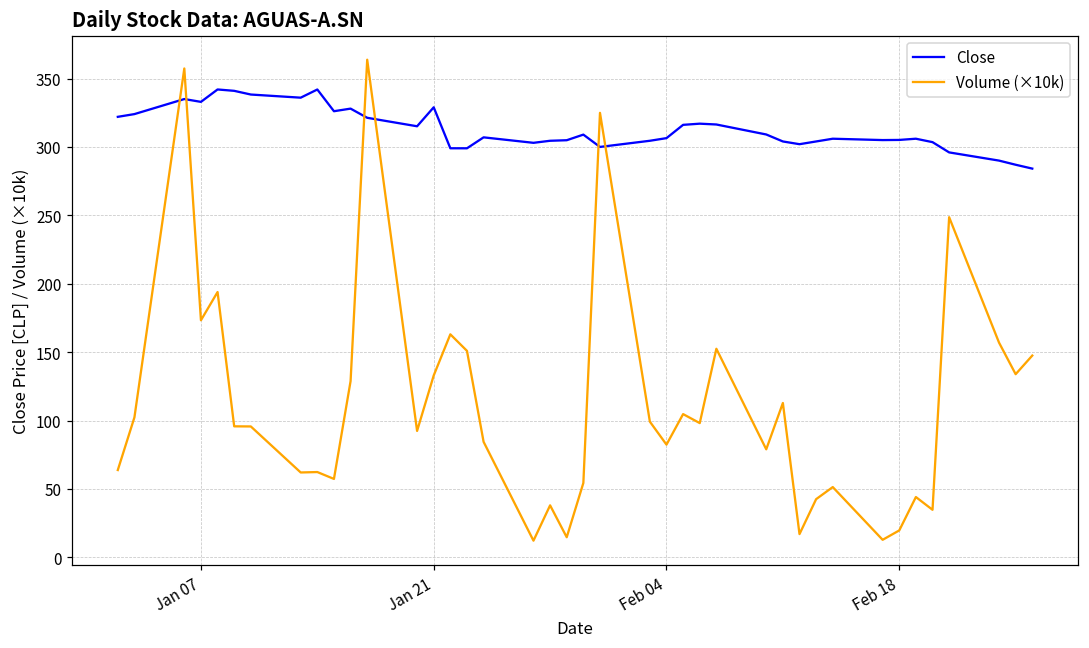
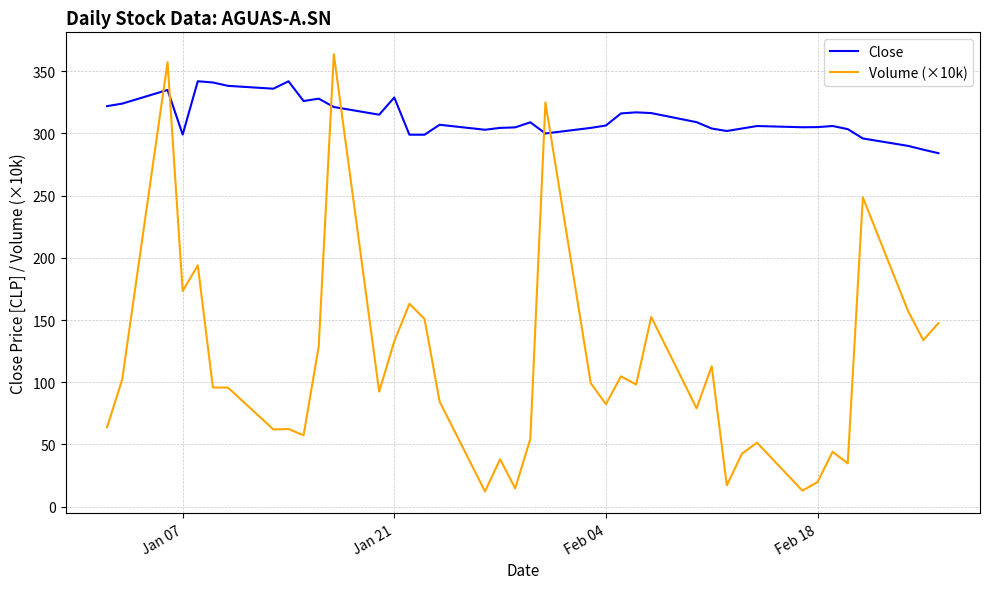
  {
    "Close": {
-     "Jan 07": 333,
+     "Jan 07": 299,
      "Jan 21": 329,
      "Feb 04": 306,
      "Feb 18": 305
    },
    "Volume (×10k)": {
      "Jan 07": 173,
      "Jan 21": 133,
      "Feb 04": 82,
      "Feb 18": 20
    }
  }
